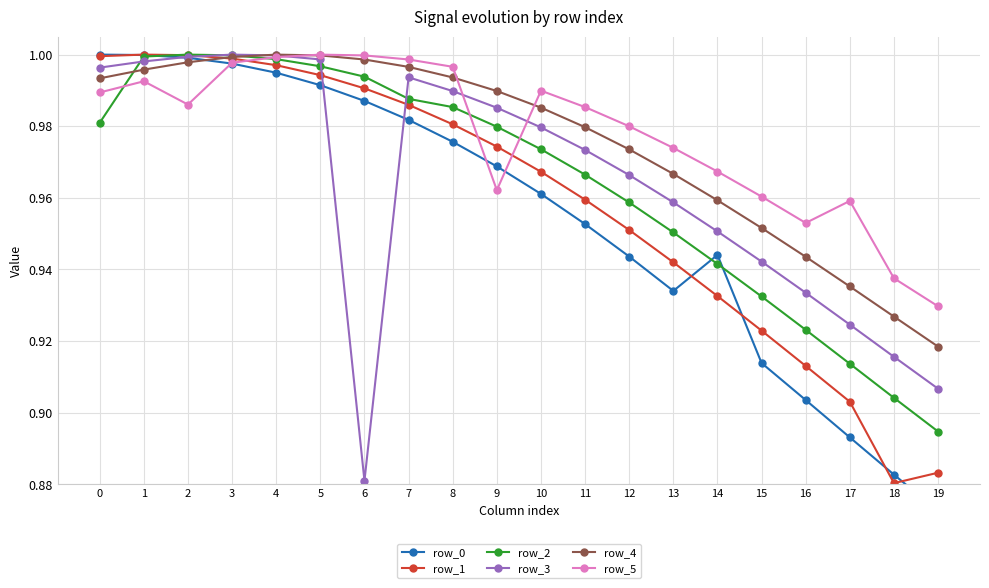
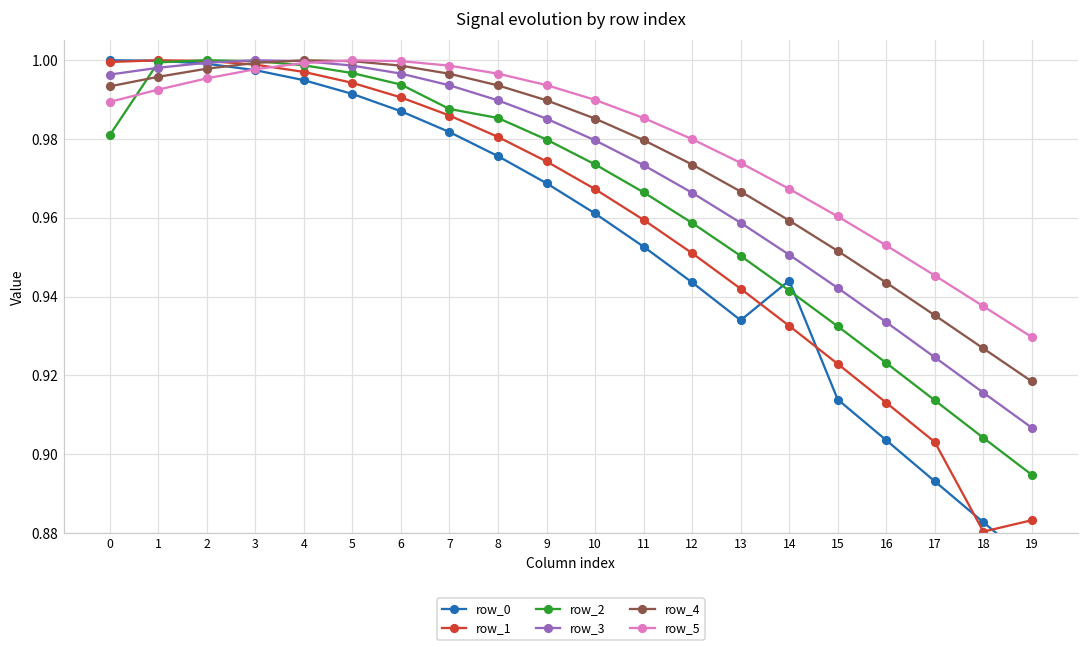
  {
    "row_0": {
      "4": 0.995,
      "5": 0.991,
      "6": 0.987,
      "7": 0.982,
      "8": 0.976,
      "9": 0.969,
      "10": 0.961,
      "11": 0.953,
      "12": 0.944,
      "13": 0.934,
      "14": 0.944,
      "15": 0.914,
      "16": 0.904,
      "17": 0.893,
      "18": 0.883
    },
    "row_1": {
      "4": 0.997,
      "5": 0.994,
      "6": 0.991,
      "7": 0.986,
      "8": 0.981,
      "9": 0.974,
      "10": 0.967,
      "11": 0.959,
      "12": 0.951,
      "13": 0.942,
      "14": 0.933,
      "15": 0.923,
      "16": 0.913,
      "17": 0.903,
      "18": 0.880,
      "19": 0.883
    },
    "row_2": {
      "0": 0.981,
      "5": 0.997,
      "6": 0.994,
      "7": 0.988,
      "8": 0.985,
      "9": 0.980,
      "10": 0.974,
      "11": 0.966,
      "12": 0.959,
      "13": 0.950,
      "14": 0.942,
      "15": 0.932,
      "16": 0.923,
      "17": 0.914,
      "18": 0.904,
      "19": 0.895
    },
    "row_3": {
      "0": 0.996,
      "1": 0.998,
      "5": 0.999,
-     "6": 0.881,
+     "6": 0.997,
      "7": 0.994,
      "8": 0.990,
      "9": 0.985,
      "10": 0.980,
      "11": 0.973,
      "12": 0.966,
      "13": 0.959,
      "14": 0.951,
      "15": 0.942,
      "16": 0.933,
      "17": 0.925,
      "18": 0.916,
      "19": 0.907
    },
    "row_4": {
      "0": 0.993,
      "1": 0.996,
      "2": 0.998,
      "6": 0.999,
      "7": 0.997,
      "8": 0.994,
      "9": 0.990,
      "10": 0.985,
      "11": 0.980,
      "12": 0.974,
      "13": 0.967,
      "14": 0.959,
      "15": 0.952,
      "16": 0.944,
      "17": 0.935,
      "18": 0.927,
      "19": 0.918
    },
    "row_5": {
      "0": 0.989,
      "1": 0.993,
-     "2": 0.986,
+     "2": 0.995,
      "6": 1.000,
      "7": 0.999,
      "8": 0.997,
-     "9": 0.962,
+     "9": 0.994,
      "10": 0.990,
      "11": 0.985,
      "12": 0.980,
      "13": 0.974,
      "14": 0.967,
      "15": 0.960,
      "16": 0.953,
-     "17": 0.959,
+     "17": 0.945,
      "18": 0.938,
      "19": 0.930
    }
  }
